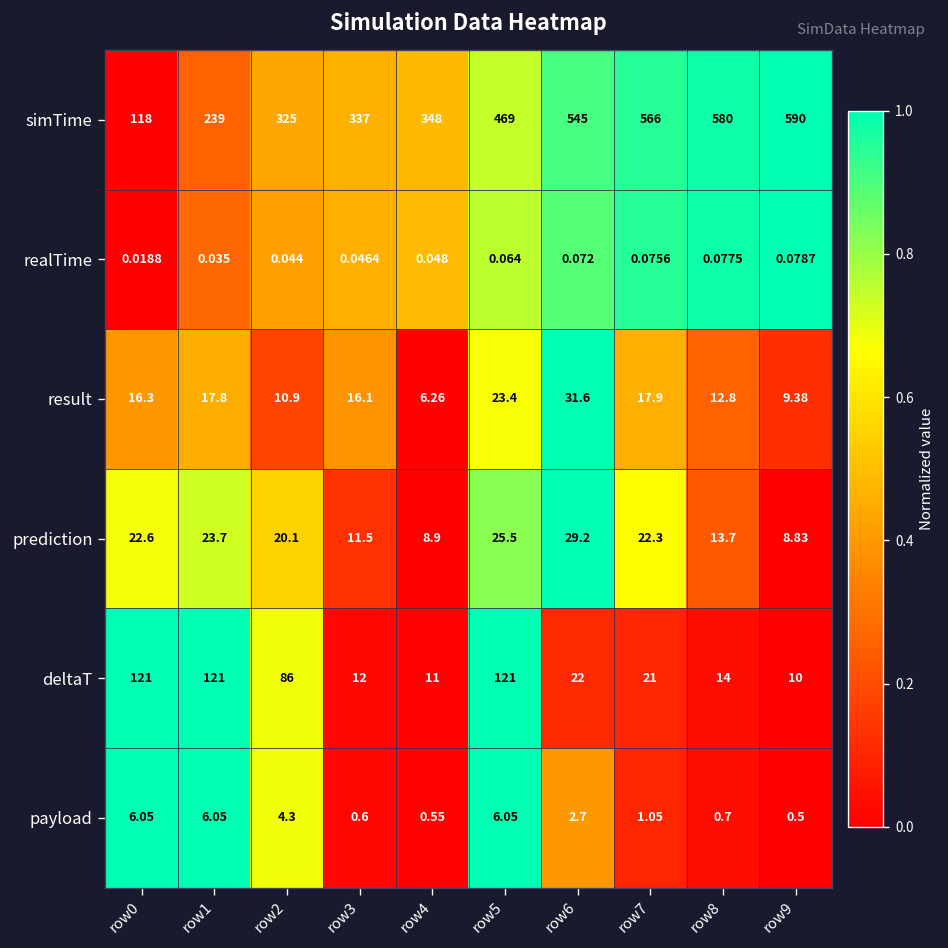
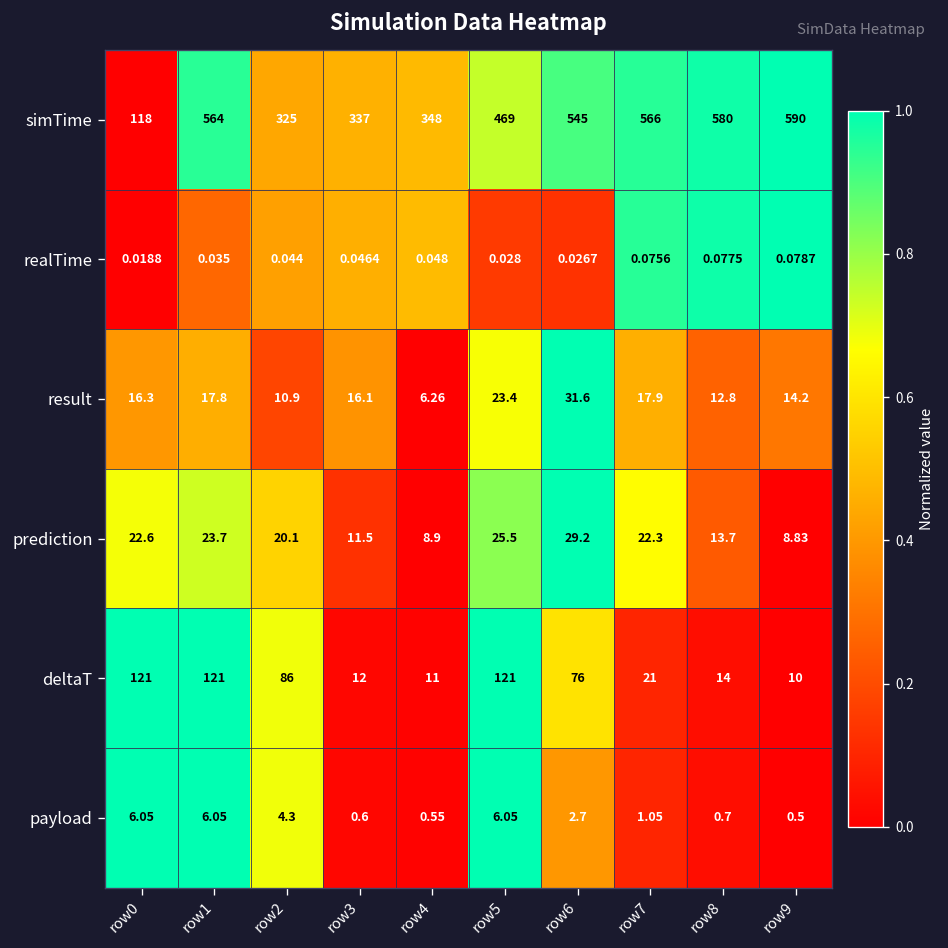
  {
    "simTime": {
      "row0": 118,
-     "row1": 239,
+     "row1": 564,
      "row2": 325,
      "row3": 337,
      "row4": 348,
      "row5": 469,
      "row6": 545,
      "row7": 566,
      "row8": 580,
      "row9": 590
    },
    "realTime": {
      "row0": 0.0188,
      "row1": 0.035,
      "row2": 0.044,
      "row3": 0.0464,
      "row4": 0.048,
-     "row5": 0.064,
-     "row6": 0.072,
+     "row5": 0.028,
+     "row6": 0.0267,
      "row7": 0.0756,
      "row8": 0.0775,
      "row9": 0.0787
    },
    "result": {
      "row0": 16.3,
      "row1": 17.8,
      "row2": 10.9,
      "row3": 16.1,
      "row4": 6.26,
      "row5": 23.4,
      "row6": 31.6,
      "row7": 17.9,
      "row8": 12.8,
-     "row9": 9.38
+     "row9": 14.2
    },
    "prediction": {
      "row0": 22.6,
      "row1": 23.7,
      "row2": 20.1,
      "row3": 11.5,
      "row4": 8.9,
      "row5": 25.5,
      "row6": 29.2,
      "row7": 22.3,
      "row8": 13.7,
      "row9": 8.83
    },
    "deltaT": {
      "row0": 121,
      "row1": 121,
      "row2": 86,
      "row3": 12,
      "row4": 11,
      "row5": 121,
-     "row6": 22,
+     "row6": 76,
      "row7": 21,
      "row8": 14,
      "row9": 10
    },
    "payload": {
      "row0": 6.05,
      "row1": 6.05,
      "row2": 4.3,
      "row3": 0.6,
      "row4": 0.55,
      "row5": 6.05,
      "row6": 2.7,
      "row7": 1.05,
      "row8": 0.7,
      "row9": 0.5
    }
  }
